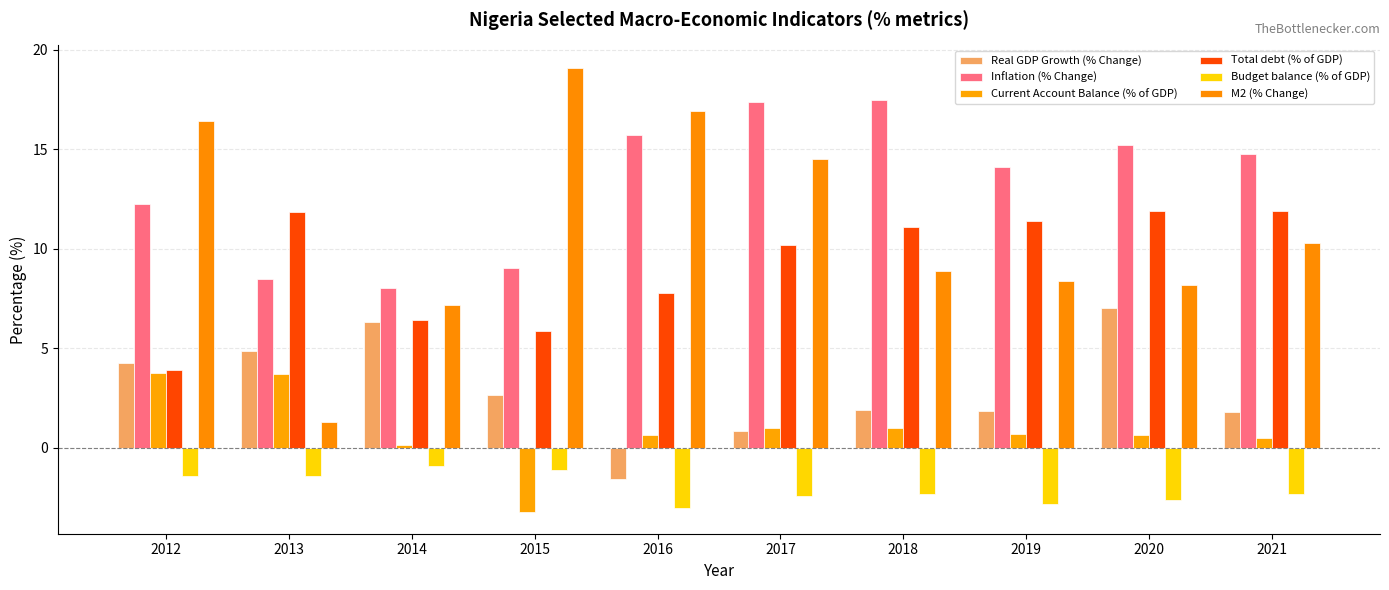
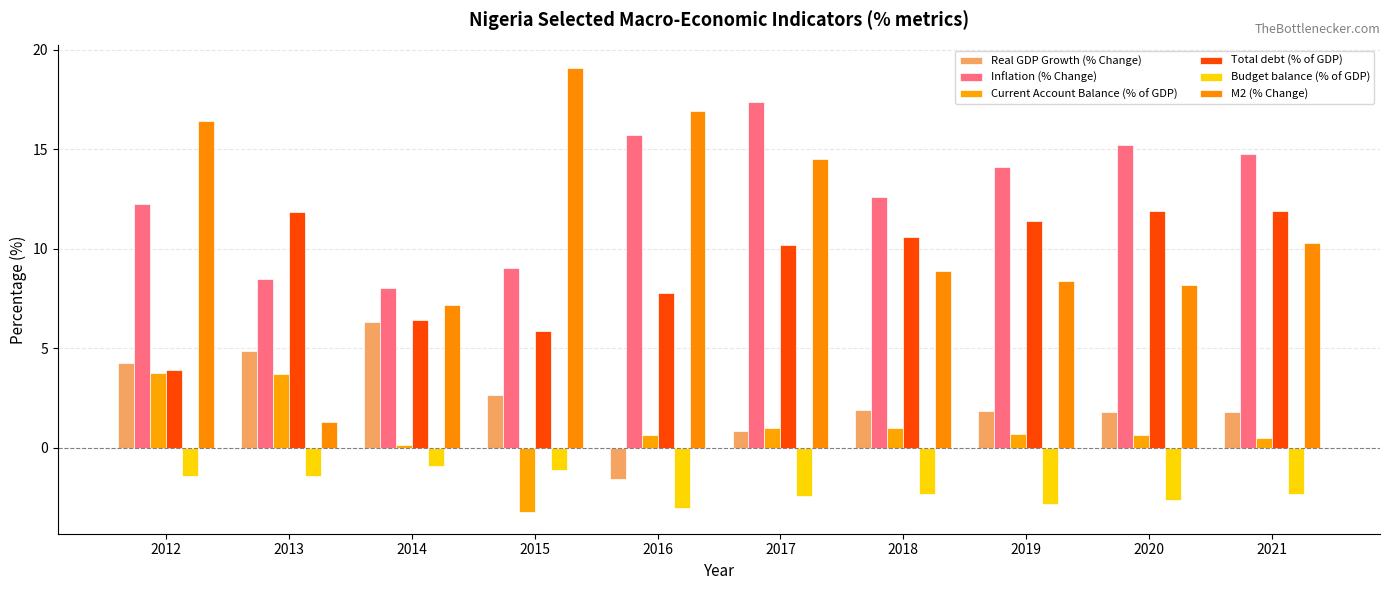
  {
    "Real GDP Growth (% Change)": {
      "2012": 4.3,
      "2013": 4.9,
      "2014": 6.3,
      "2015": 2.7,
      "2016": -1.5,
      "2017": 0.8,
      "2018": 1.9,
      "2019": 1.9,
-     "2020": 7.0,
+     "2020": 1.8,
      "2021": 1.8
    },
    "Inflation (% Change)": {
      "2012": 12.2,
      "2013": 8.5,
      "2014": 8.0,
      "2015": 9.0,
      "2016": 15.7,
      "2017": 17.4,
-     "2018": 17.5,
+     "2018": 12.6,
      "2019": 14.1,
      "2020": 15.2,
      "2021": 14.7
    },
    "Total debt (% of GDP)": {
      "2012": 3.9,
      "2013": 11.9,
      "2014": 6.4,
      "2015": 5.9,
      "2016": 7.8,
      "2017": 10.2,
-     "2018": 11.1,
+     "2018": 10.6,
      "2019": 11.4,
      "2020": 11.9,
      "2021": 11.9
    }
  }
